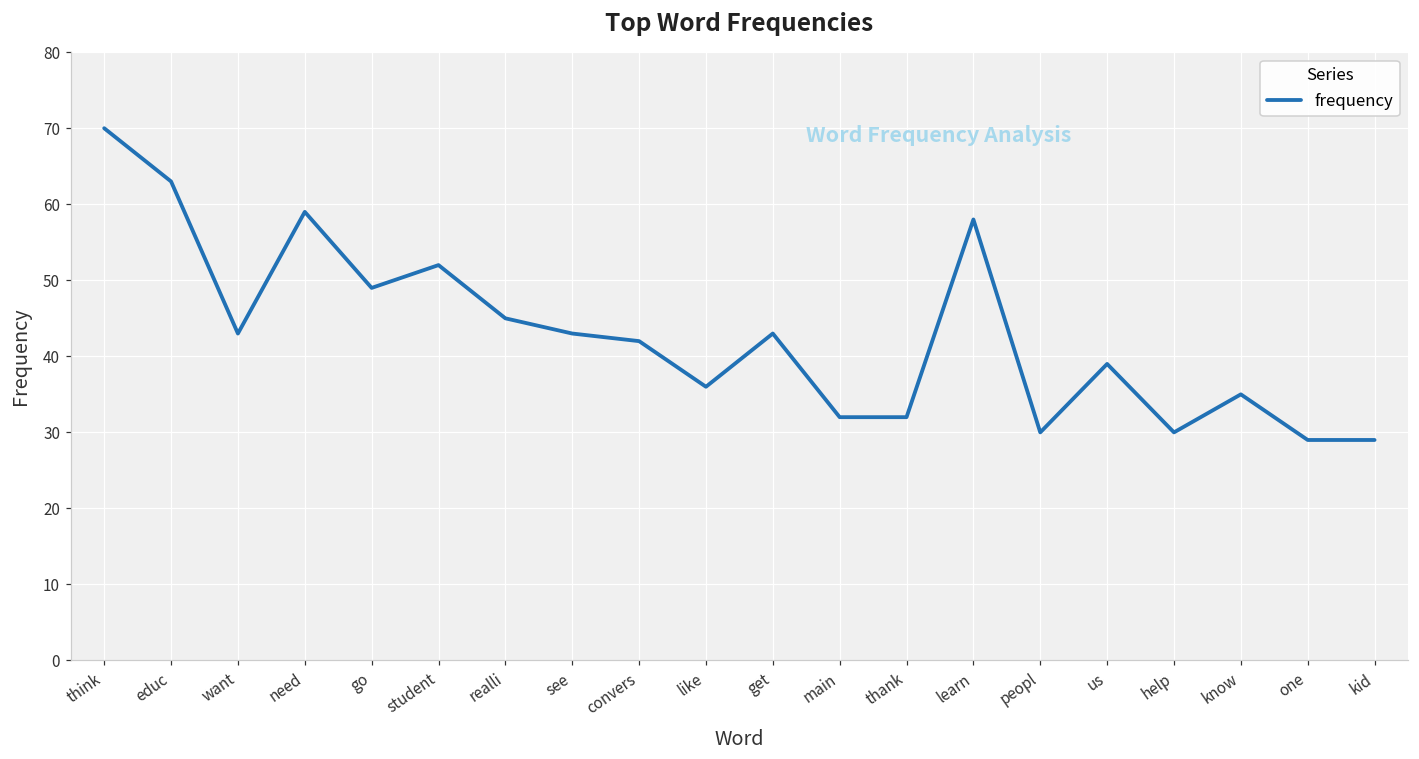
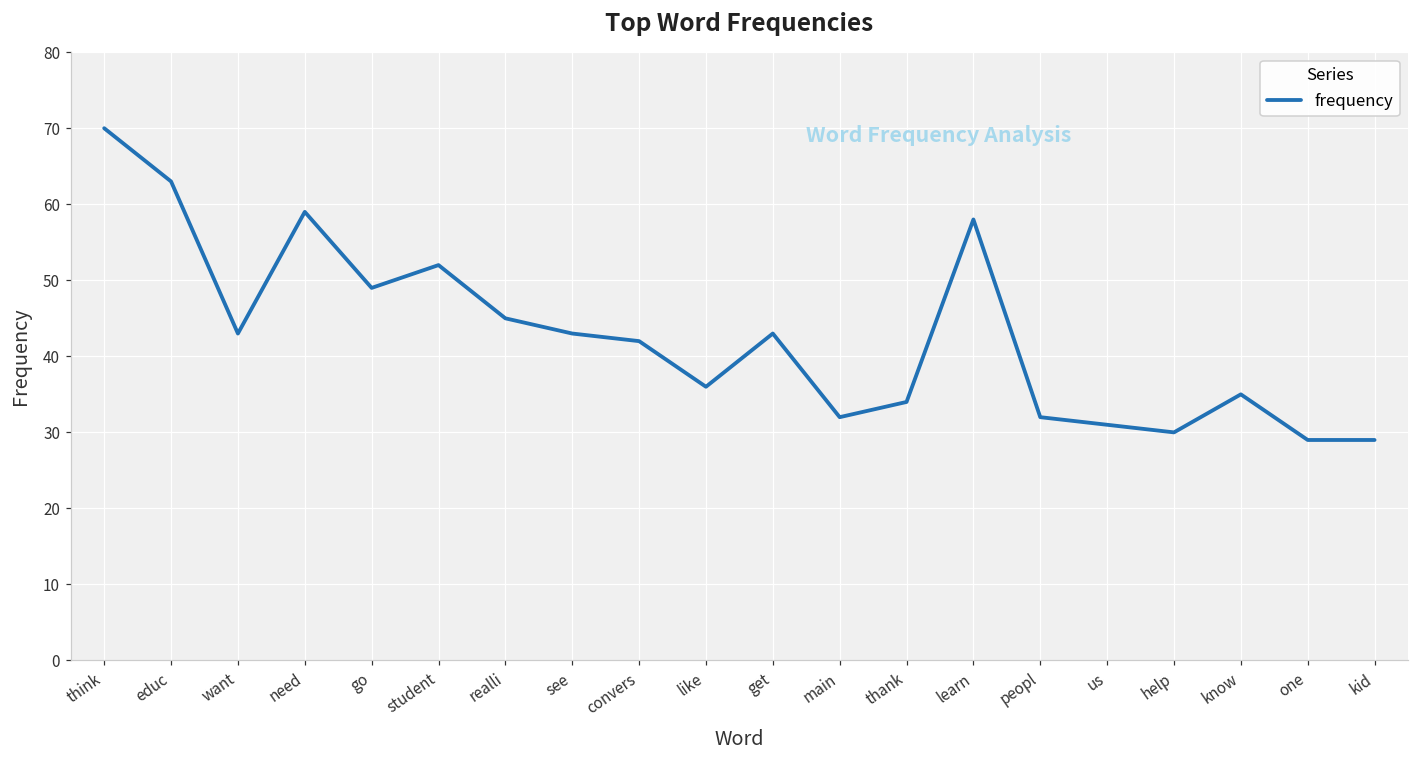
  {
    "think": 70,
    "educ": 63,
    "want": 43,
    "need": 59,
    "go": 49,
    "student": 52,
    "realli": 45,
    "see": 43,
    "convers": 42,
    "like": 36,
    "get": 43,
    "main": 32,
-   "thank": 32,
+   "thank": 34,
    "learn": 58,
-   "peopl": 30,
-   "us": 39,
+   "peopl": 32,
+   "us": 31,
    "help": 30,
    "know": 35,
    "one": 29,
    "kid": 29
  }
